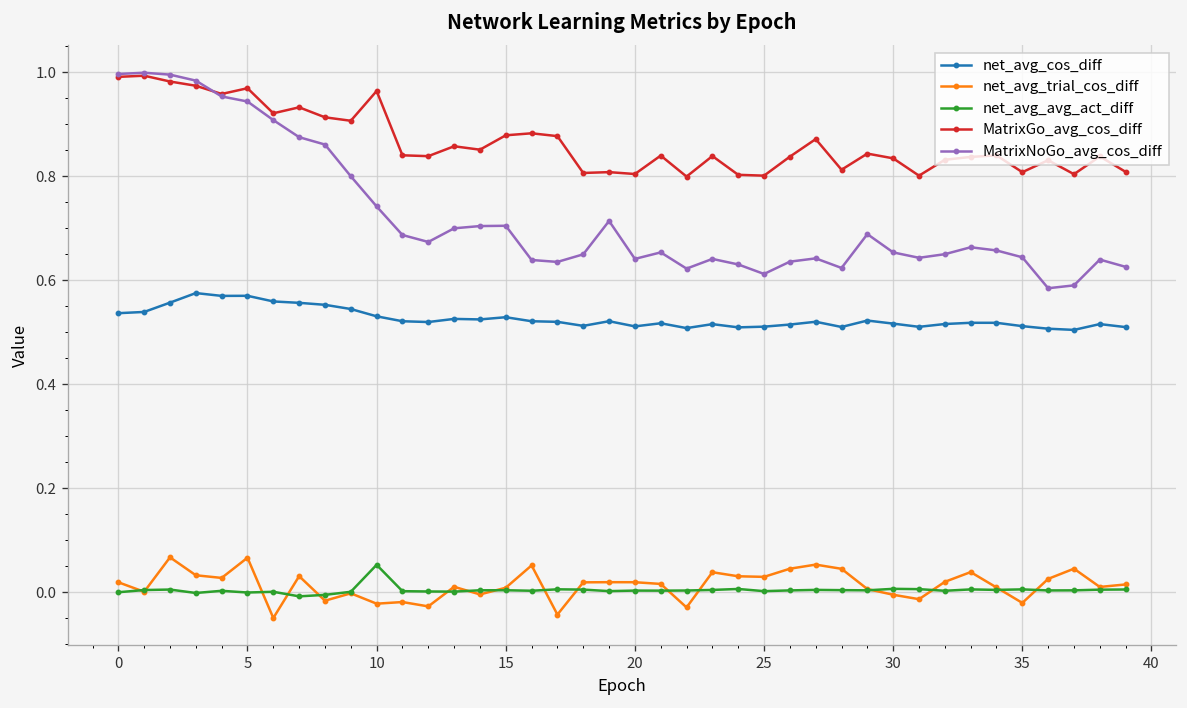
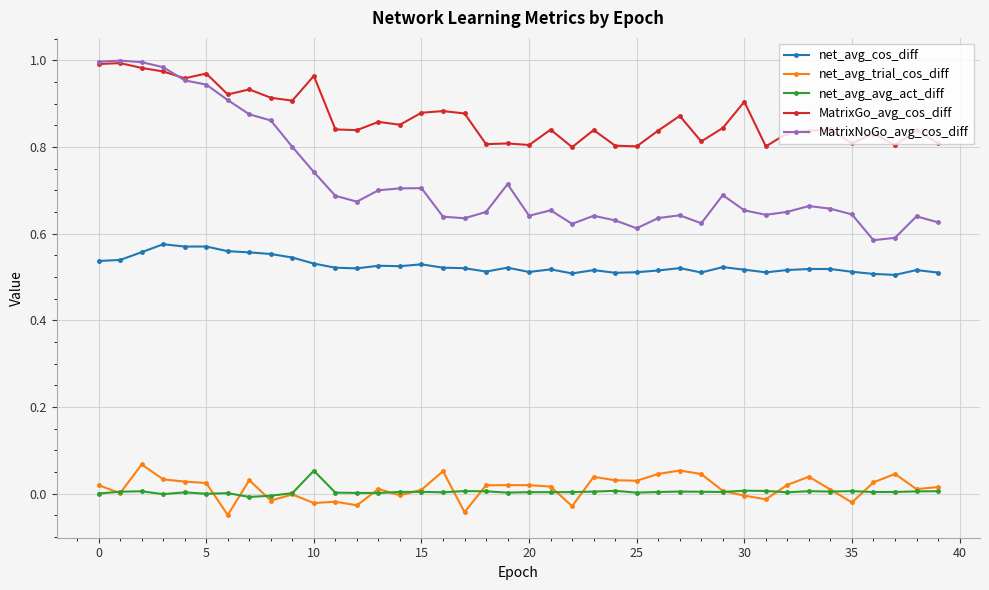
  {
    "net_avg_cos_diff": {
      "0": 0.54,
      "5": 0.57,
      "10": 0.53,
      "15": 0.53,
      "20": 0.51,
      "25": 0.51,
      "30": 0.52,
      "35": 0.51
    },
    "net_avg_trial_cos_diff": {
      "0": 0.02,
-     "5": 0.07,
+     "5": 0.02,
      "10": -0.02,
      "20": 0.02,
      "25": 0.03,
      "30": 0.00,
      "35": -0.02
    },
    "net_avg_avg_act_diff": {
      "0": 0.00,
      "5": 0.00,
      "10": 0.05,
      "20": 0.00,
      "25": 0.00,
      "30": 0.01,
      "35": 0.01
    },
    "MatrixGo_avg_cos_diff": {
      "5": 0.97,
      "10": 0.96,
      "15": 0.88,
      "20": 0.80,
      "25": 0.80,
-     "30": 0.83
+     "30": 0.90
    },
    "MatrixNoGo_avg_cos_diff": {
      "5": 0.94,
      "10": 0.74,
      "15": 0.70,
      "20": 0.64,
      "25": 0.61,
      "30": 0.65,
      "35": 0.64
    }
  }
